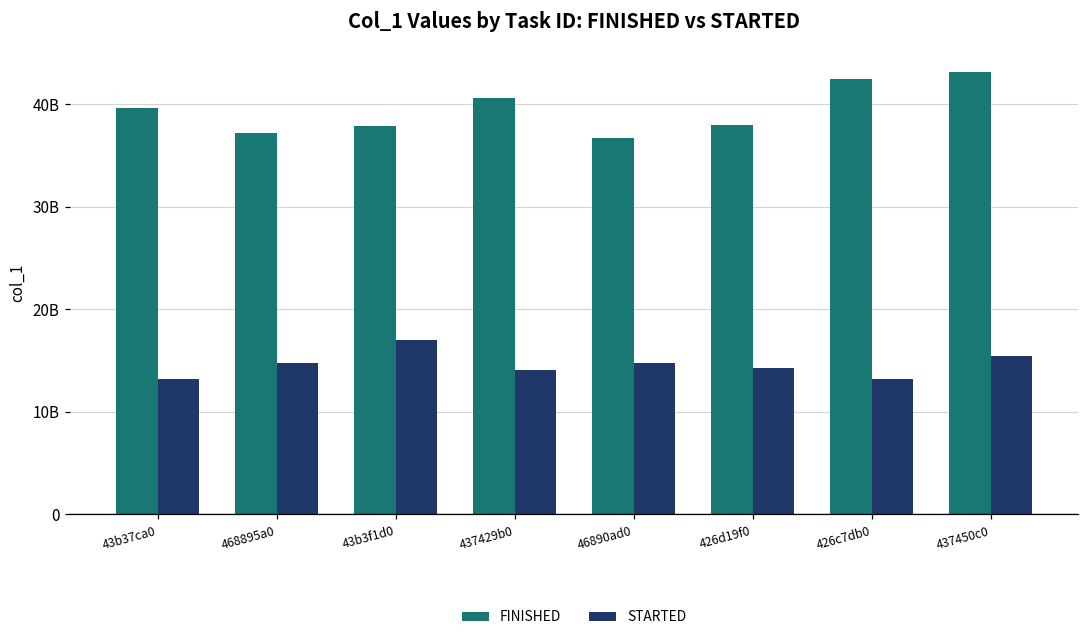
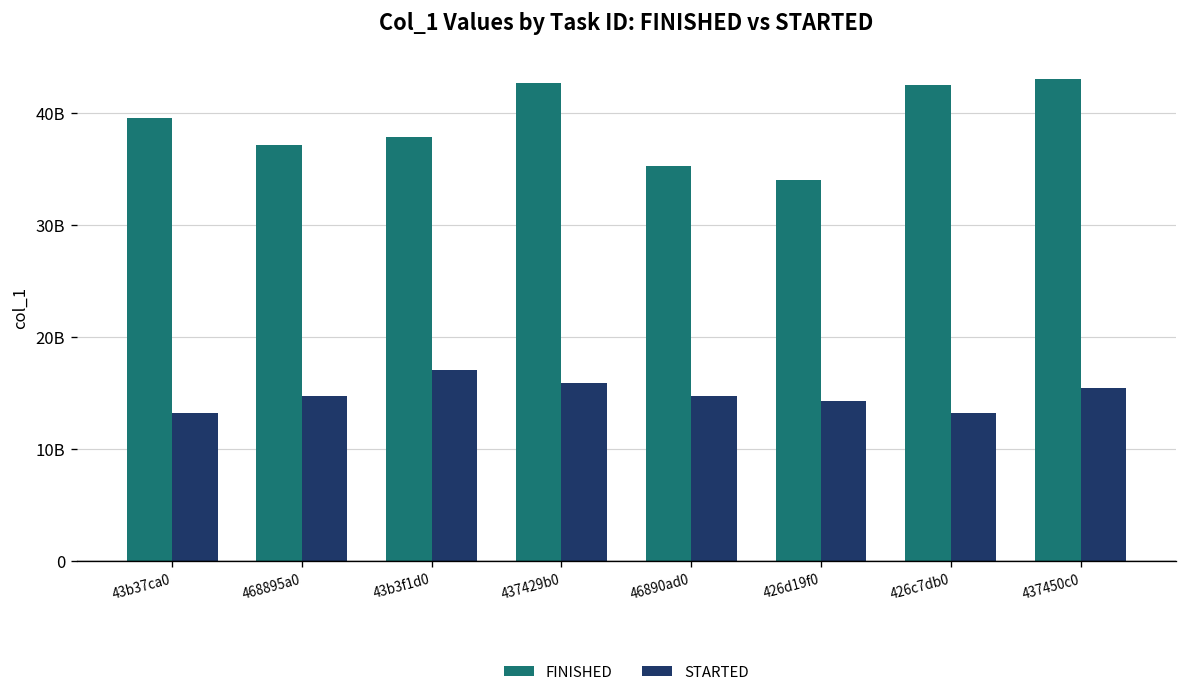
  {
    "FINISHED": {
      "43b37ca0": 40000000000,
      "468895a0": 37000000000,
      "43b3f1d0": 38000000000,
-     "437429b0": 41000000000,
-     "46890ad0": 37000000000,
-     "426d19f0": 38000000000,
+     "437429b0": 43000000000,
+     "46890ad0": 35000000000,
+     "426d19f0": 34000000000,
      "426c7db0": 42000000000,
      "437450c0": 43000000000
    },
    "STARTED": {
      "43b37ca0": 13000000000,
      "468895a0": 15000000000,
      "43b3f1d0": 17000000000,
-     "437429b0": 14000000000,
+     "437429b0": 16000000000,
      "46890ad0": 15000000000,
      "426d19f0": 14000000000,
      "426c7db0": 13000000000,
      "437450c0": 15000000000
    }
  }
